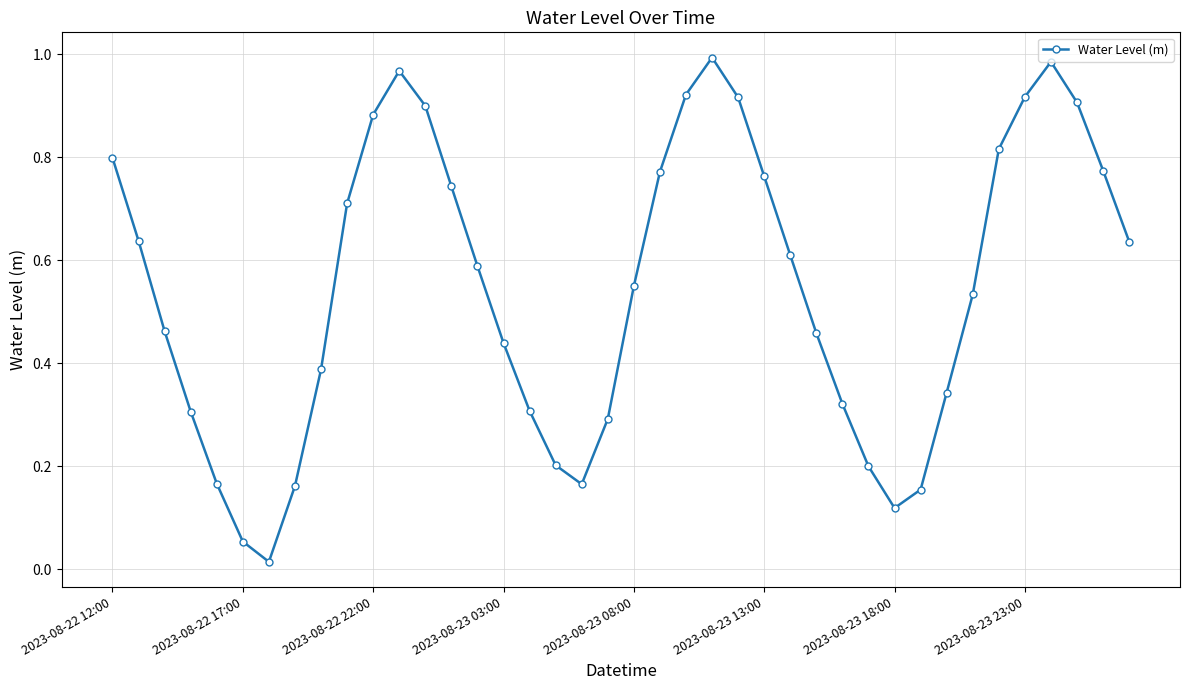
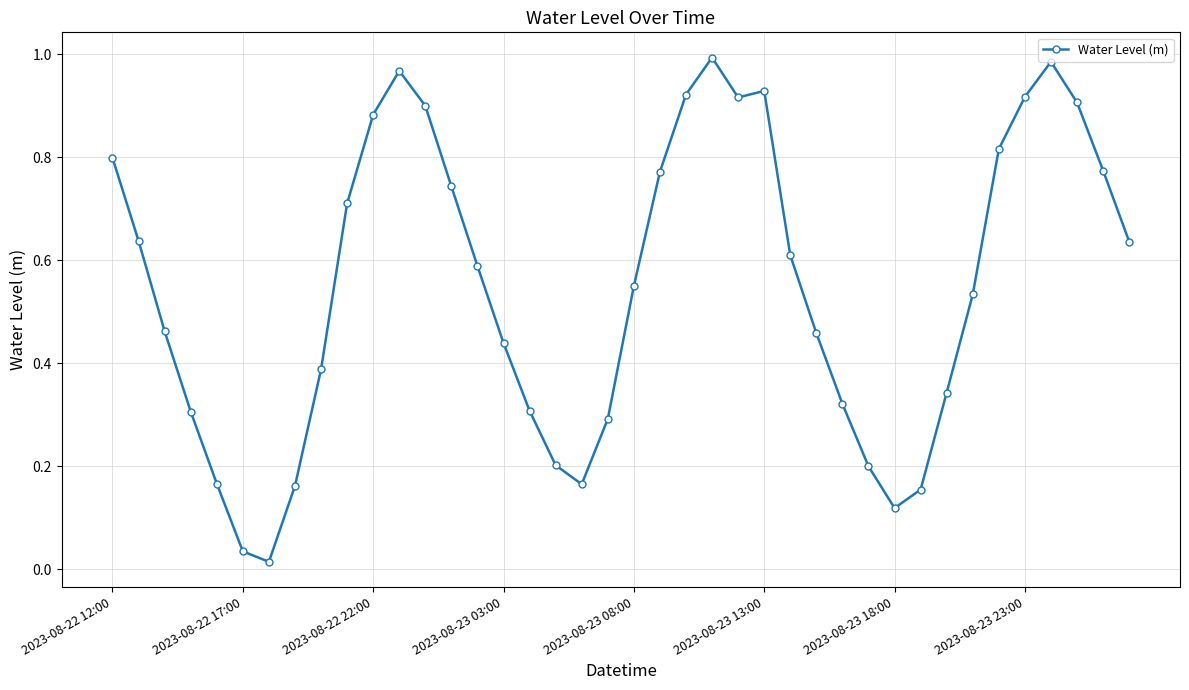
  {
    "2023-08-22 12:00": 0.80,
-   "2023-08-22 17:00": 0.05,
+   "2023-08-22 17:00": 0.04,
    "2023-08-22 22:00": 0.88,
    "2023-08-23 03:00": 0.44,
    "2023-08-23 08:00": 0.55,
-   "2023-08-23 13:00": 0.76,
+   "2023-08-23 13:00": 0.93,
    "2023-08-23 18:00": 0.12,
    "2023-08-23 23:00": 0.92
  }
